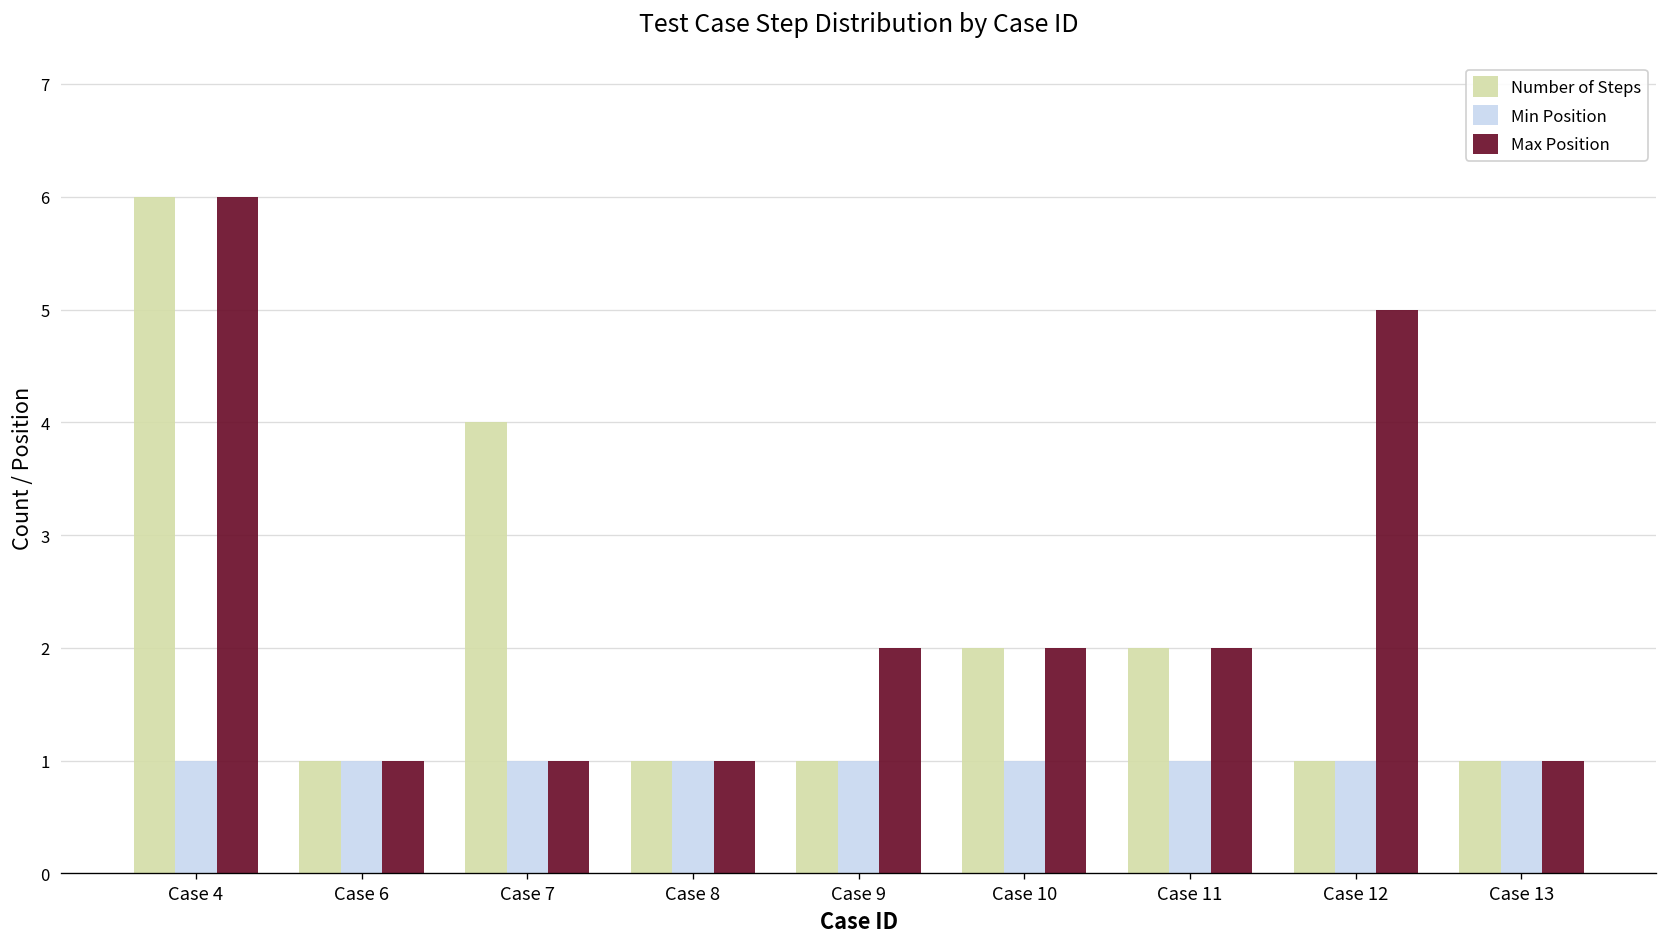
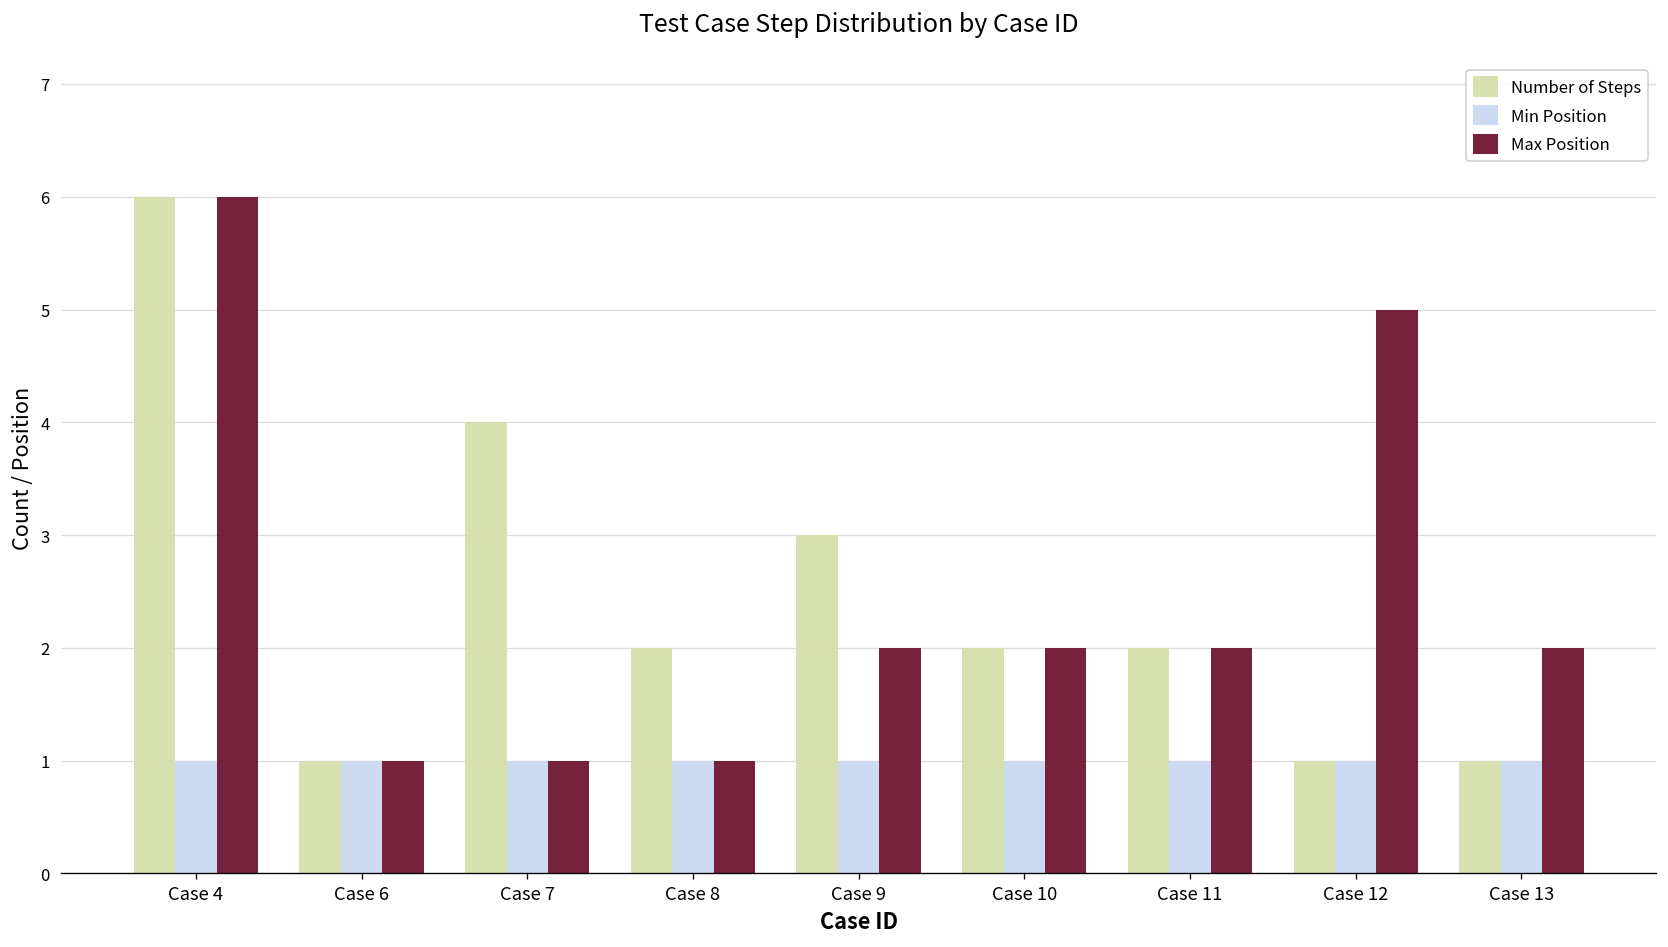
  {
    "Number of Steps": {
      "Case 4": 6,
      "Case 6": 1,
      "Case 7": 4,
-     "Case 8": 1,
-     "Case 9": 1,
+     "Case 8": 2,
+     "Case 9": 3,
      "Case 10": 2,
      "Case 11": 2,
      "Case 12": 1,
      "Case 13": 1
    },
    "Min Position": {
      "Case 4": 1,
      "Case 6": 1,
      "Case 7": 1,
      "Case 8": 1,
      "Case 9": 1,
      "Case 10": 1,
      "Case 11": 1,
      "Case 12": 1,
      "Case 13": 1
    },
    "Max Position": {
      "Case 4": 6,
      "Case 6": 1,
      "Case 7": 1,
      "Case 8": 1,
      "Case 9": 2,
      "Case 10": 2,
      "Case 11": 2,
      "Case 12": 5,
-     "Case 13": 1
+     "Case 13": 2
    }
  }
